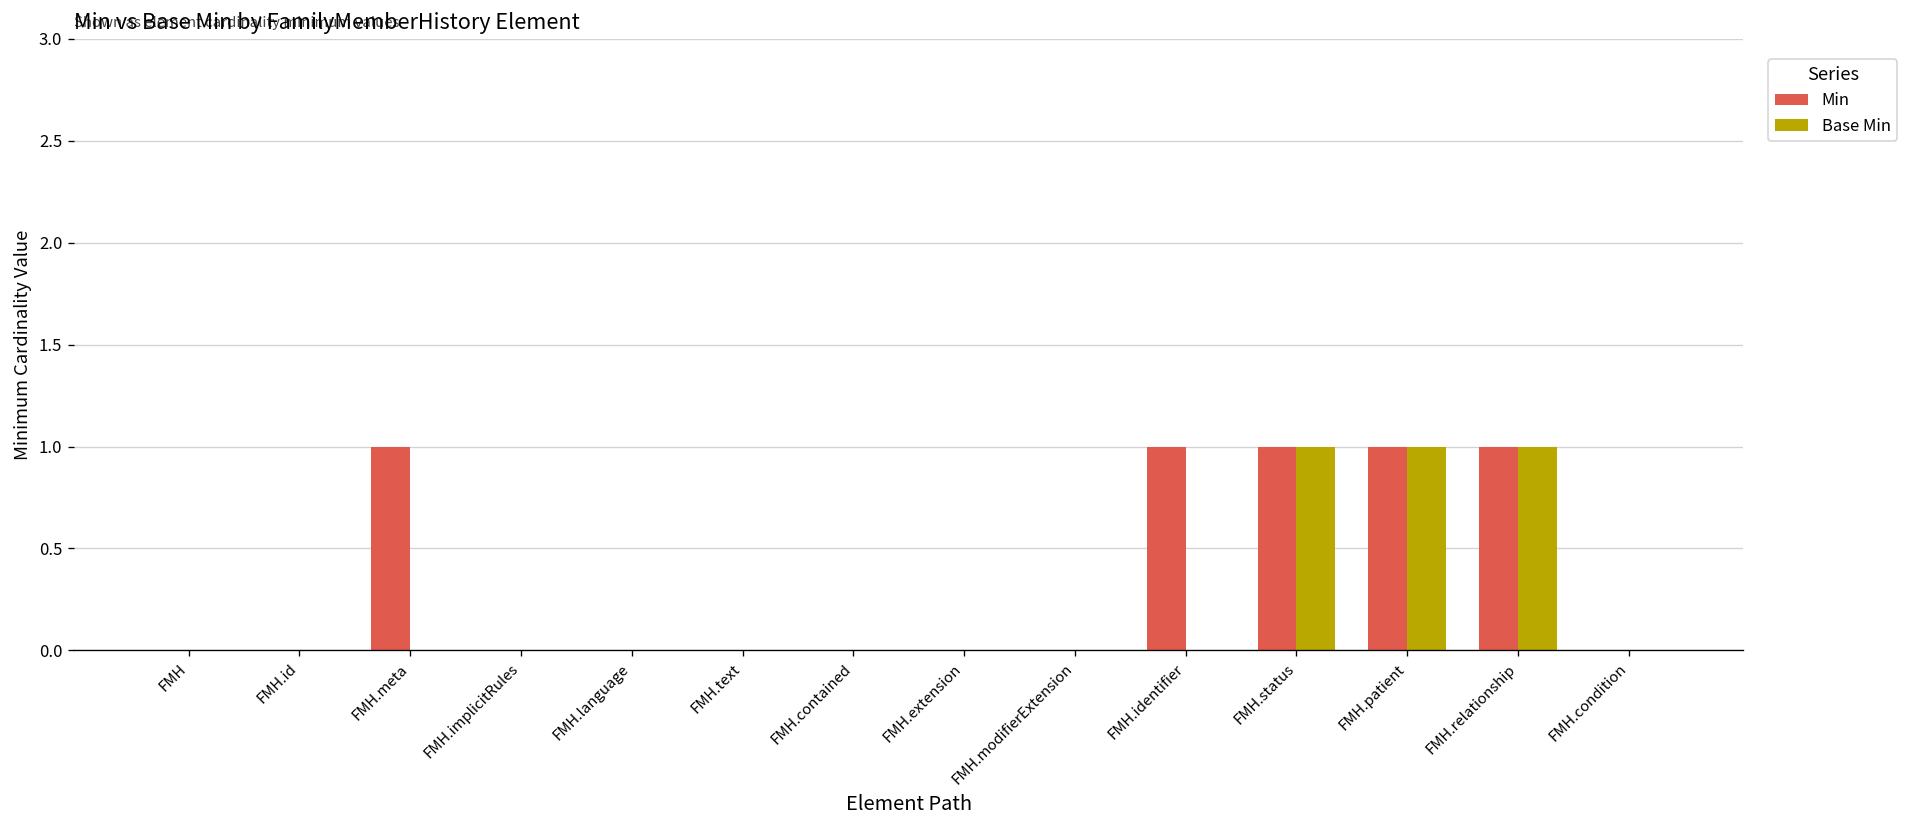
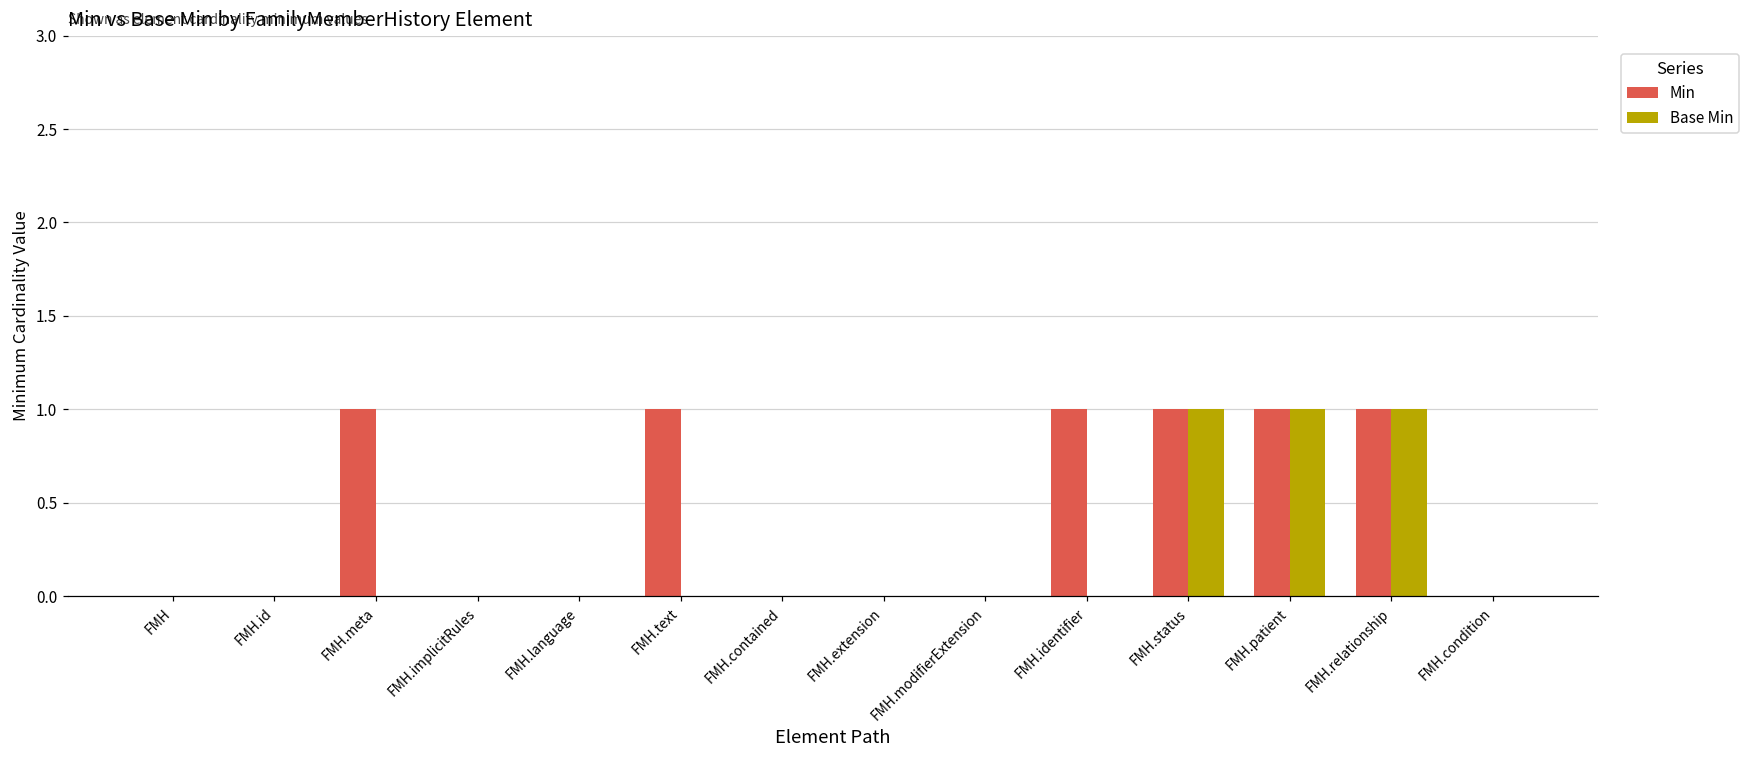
  {
    "Min": {
      "FMH": 0,
      "FMH.id": 0,
      "FMH.meta": 1,
      "FMH.implicitRules": 0,
      "FMH.language": 0,
-     "FMH.text": 0,
+     "FMH.text": 1,
      "FMH.contained": 0,
      "FMH.extension": 0,
      "FMH.modifierExtension": 0,
      "FMH.identifier": 1,
      "FMH.status": 1,
      "FMH.patient": 1,
      "FMH.relationship": 1,
      "FMH.condition": 0
    },
    "Base Min": {
      "FMH": 0,
      "FMH.id": 0,
      "FMH.meta": 0,
      "FMH.implicitRules": 0,
      "FMH.language": 0,
      "FMH.text": 0,
      "FMH.contained": 0,
      "FMH.extension": 0,
      "FMH.modifierExtension": 0,
      "FMH.identifier": 0,
      "FMH.status": 1,
      "FMH.patient": 1,
      "FMH.relationship": 1,
      "FMH.condition": 0
    }
  }
